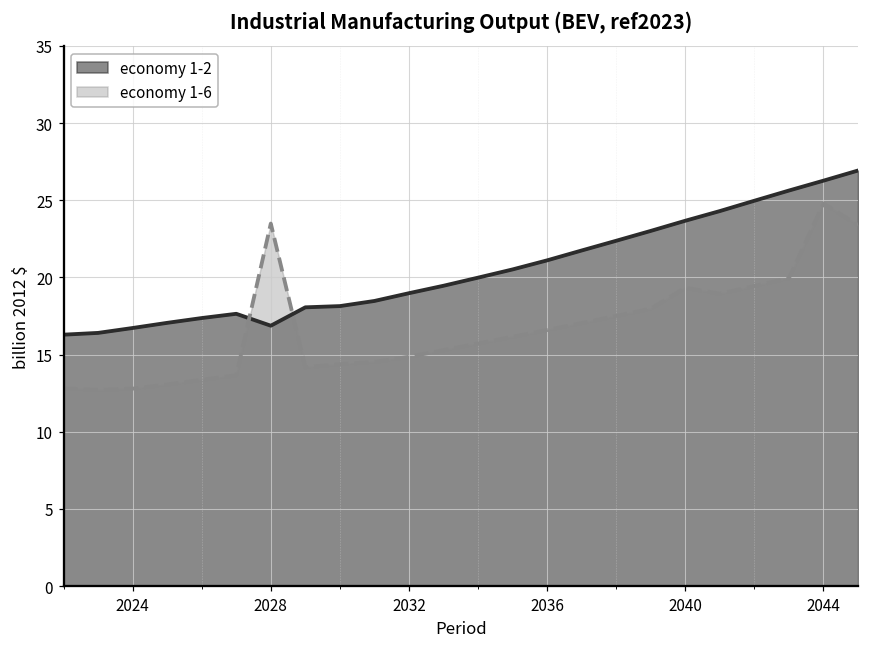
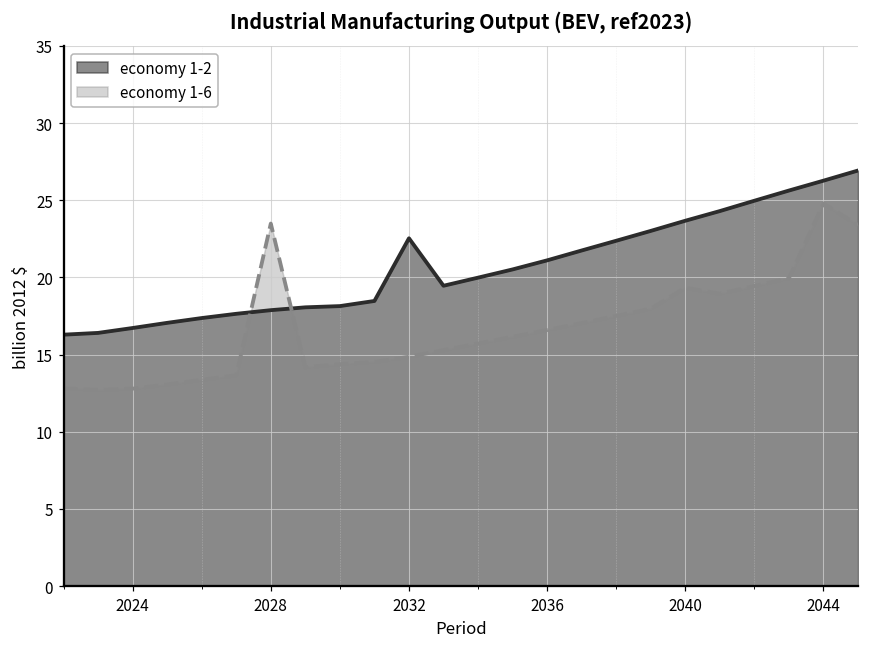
  {
    "economy 1-2": {
      "2024": 16.7,
-     "2028": 16.9,
-     "2032": 19.0,
+     "2028": 17.9,
+     "2032": 22.5,
      "2036": 21.1,
      "2040": 23.7,
      "2044": 26.3
    },
    "economy 1-6": {
      "2024": 12.8,
      "2028": 23.5,
      "2032": 14.9,
      "2036": 16.6,
      "2040": 19.3,
      "2044": 24.8
    }
  }
